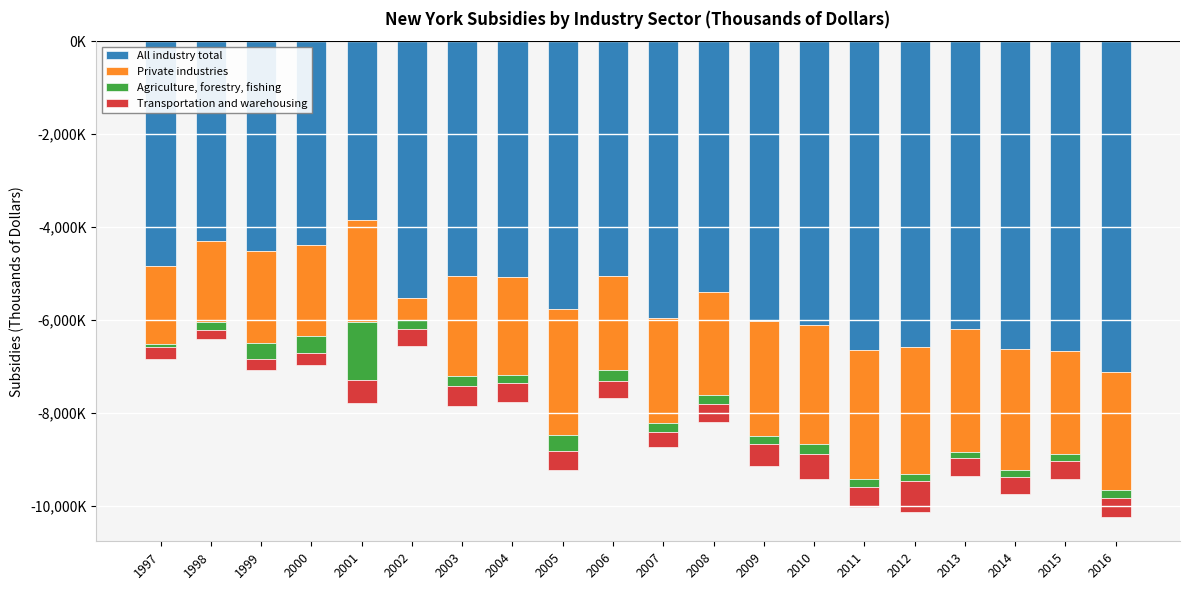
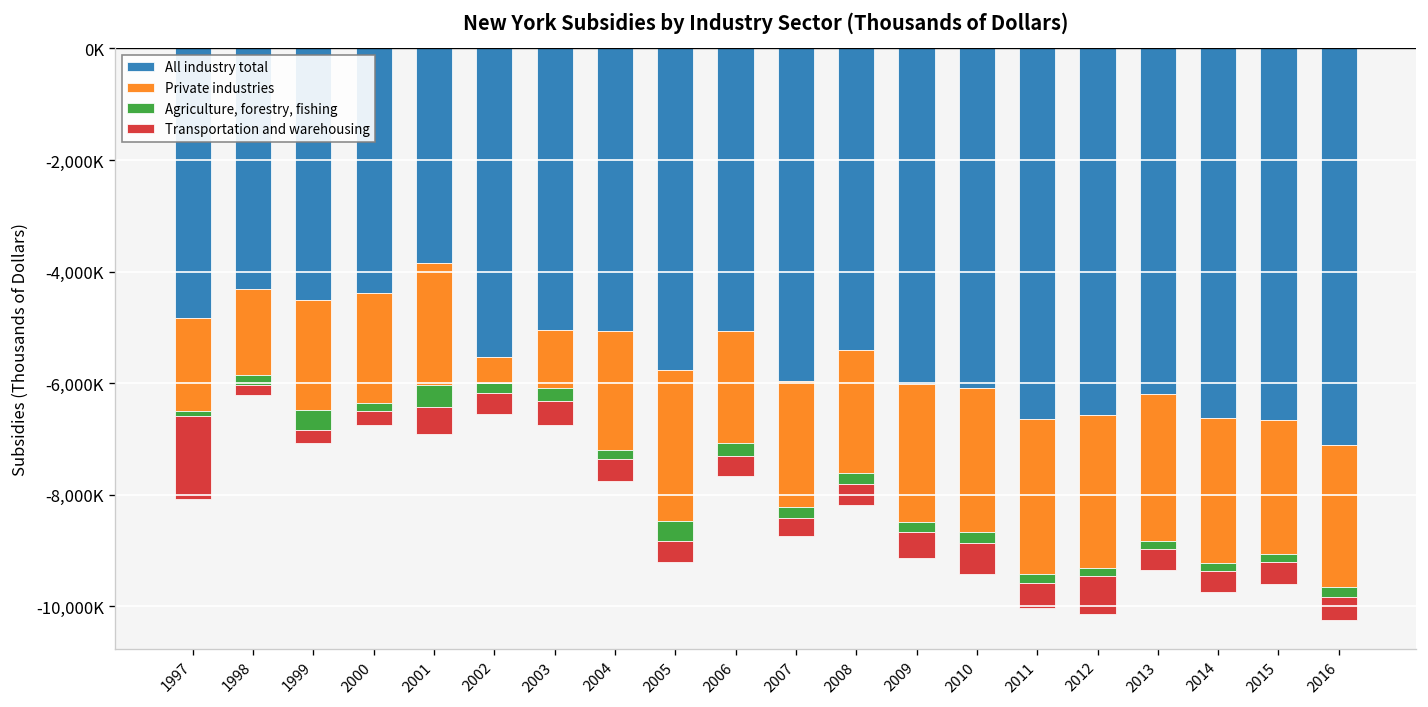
  {
    "All industry total": {
      "1997": "-4,800,000",
      "1998": "-4,300,000",
      "1999": "-4,500,000",
      "2000": "-4,400,000",
      "2001": "-3,800,000",
      "2002": "-5,500,000",
      "2003": "-5,000,000",
      "2004": "-5,100,000",
      "2005": "-5,800,000",
      "2006": "-5,100,000",
      "2007": "-6,000,000",
      "2008": "-5,400,000",
      "2009": "-6,000,000",
      "2010": "-6,100,000",
      "2011": "-6,600,000",
      "2012": "-6,600,000",
      "2013": "-6,200,000",
      "2014": "-6,600,000",
      "2015": "-6,700,000",
      "2016": "-7,100,000"
    },
    "Private industries": {
      "1997": "-1,700,000",
-     "1998": "-1,700,000",
+     "1998": "-1,500,000",
      "1999": "-2,000,000",
      "2000": "-2,000,000",
      "2001": "-2,200,000",
      "2002": "-500,000",
-     "2003": "-2,100,000",
+     "2003": "-1,000,000",
      "2004": "-2,100,000",
      "2005": "-2,700,000",
      "2006": "-2,000,000",
      "2007": "-2,300,000",
      "2008": "-2,200,000",
      "2009": "-2,500,000",
      "2010": "-2,600,000",
      "2011": "-2,800,000",
      "2012": "-2,700,000",
      "2013": "-2,600,000",
      "2014": "-2,600,000",
-     "2015": "-2,200,000",
+     "2015": "-2,400,000",
      "2016": "-2,500,000"
    },
    "Agriculture, forestry, fishing": {
      "1997": "-100,000",
      "1998": "-200,000",
      "1999": "-400,000",
-     "2000": "-400,000",
-     "2001": "-1,300,000",
+     "2000": "-100,000",
+     "2001": "-400,000",
      "2002": "-200,000",
      "2003": "-200,000",
      "2004": "-200,000",
      "2005": "-400,000",
      "2006": "-200,000",
      "2007": "-200,000",
      "2008": "-200,000",
      "2009": "-200,000",
      "2010": "-200,000",
      "2011": "-200,000",
      "2012": "-100,000",
      "2013": "-100,000",
      "2014": "-100,000",
      "2015": "-100,000",
      "2016": "-200,000"
    },
    "Transportation and warehousing": {
-     "1997": "-300,000",
+     "1997": "-1,500,000",
      "1998": "-200,000",
      "1999": "-200,000",
      "2000": "-200,000",
      "2001": "-500,000",
      "2002": "-400,000",
      "2003": "-400,000",
      "2004": "-400,000",
      "2005": "-400,000",
      "2006": "-400,000",
      "2007": "-300,000",
      "2008": "-400,000",
      "2009": "-500,000",
      "2010": "-600,000",
      "2011": "-400,000",
      "2012": "-700,000",
      "2013": "-400,000",
      "2014": "-400,000",
      "2015": "-400,000",
      "2016": "-400,000"
    }
  }
